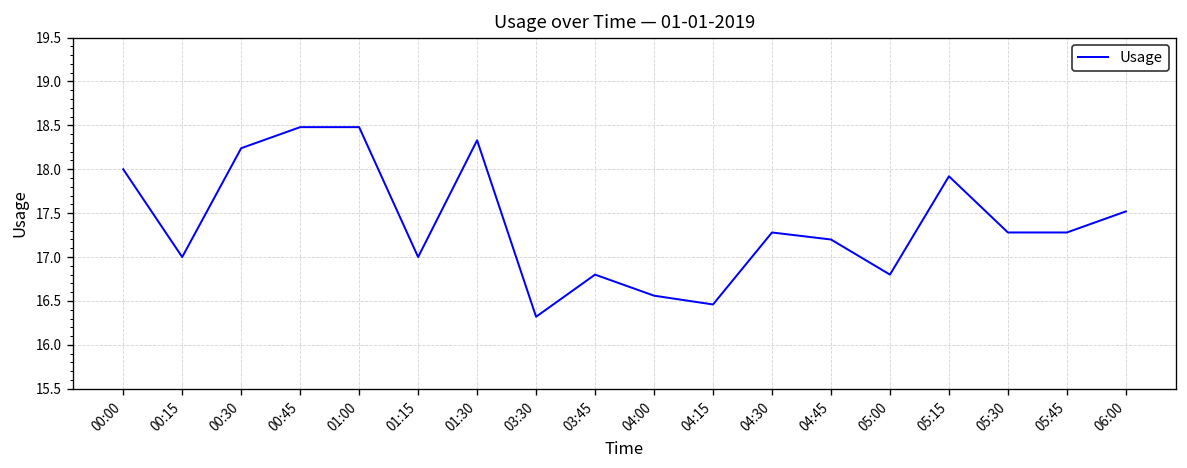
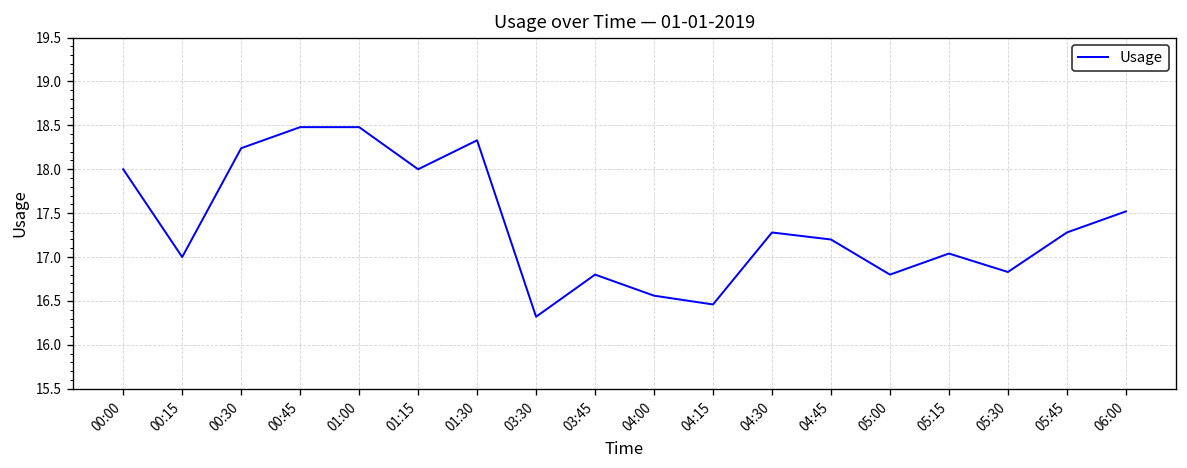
  {
    "00:00": 18.0,
    "00:15": 17.0,
    "00:30": 18.2,
    "00:45": 18.5,
    "01:00": 18.5,
-   "01:15": 17,
+   "01:15": 18,
    "01:30": 18.3,
    "03:30": 16.3,
    "03:45": 16.8,
    "04:00": 16.6,
    "04:15": 16.5,
    "04:30": 17.3,
    "04:45": 17.2,
    "05:00": 16.8,
-   "05:15": 17.9,
-   "05:30": 17.3,
+   "05:15": 17.0,
+   "05:30": 16.8,
    "05:45": 17.3,
    "06:00": 17.5
  }
